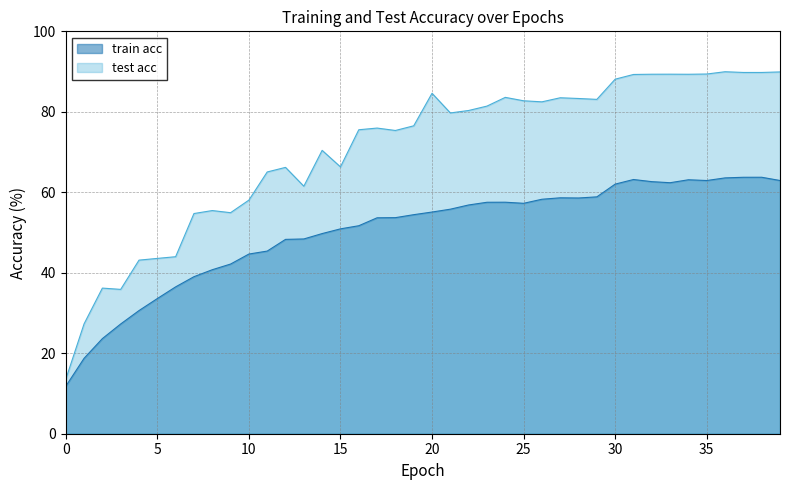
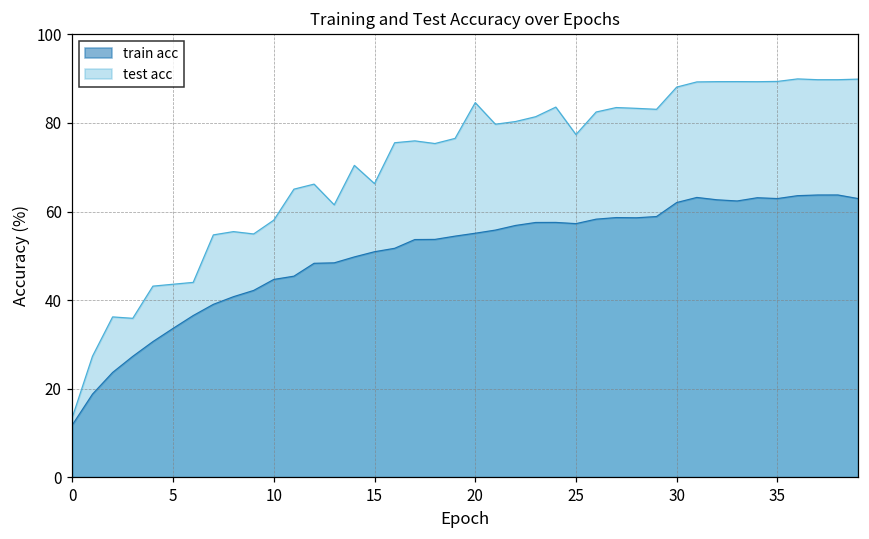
  {
    "train acc": {
      "0": 12,
      "5": 34,
      "10": 45,
      "15": 51,
      "20": 55,
      "25": 57,
      "30": 62,
      "35": 63
    },
    "test acc": {
      "0": 14,
      "5": 44,
      "10": 58,
      "15": 66,
      "20": 85,
-     "25": 83,
+     "25": 77,
      "30": 88,
      "35": 89
    }
  }
